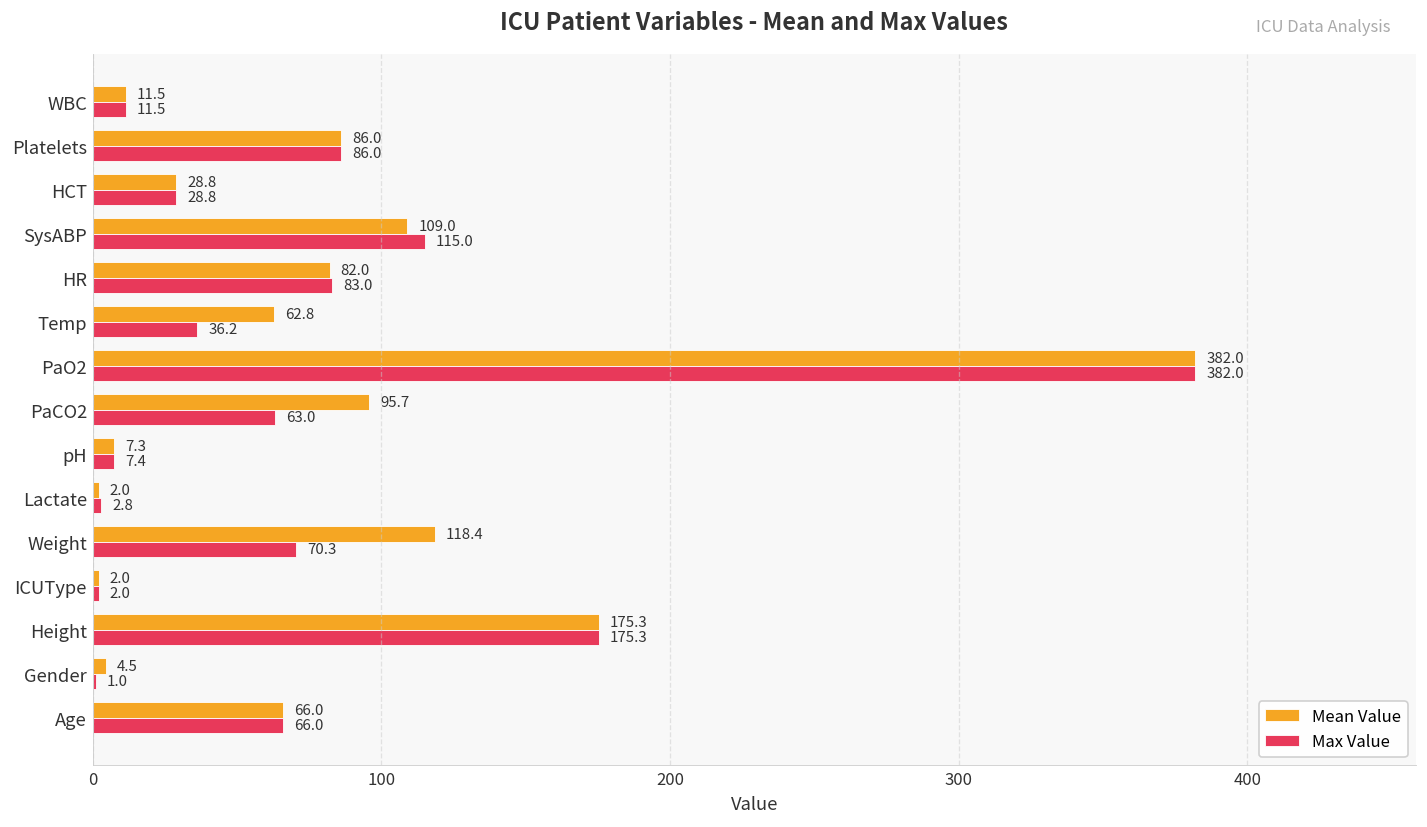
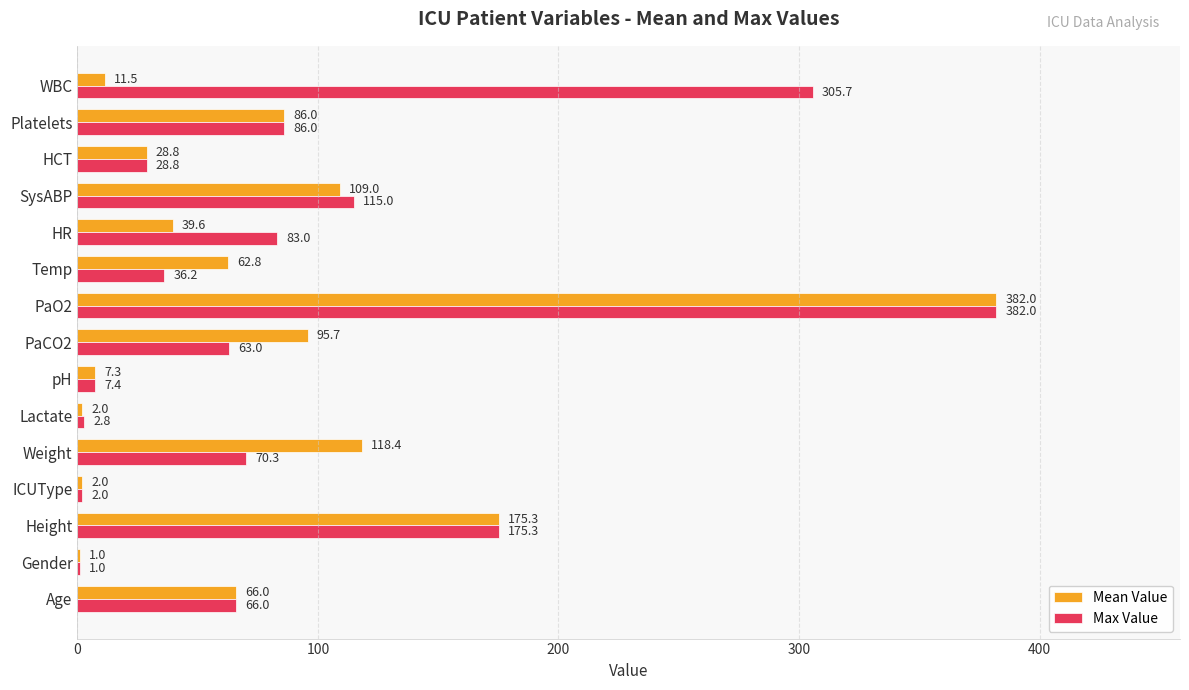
  {
    "Mean Value": {
      "WBC": 11.5,
      "Platelets": 86.0,
      "HCT": 28.8,
      "SysABP": 109.0,
-     "HR": 82.0,
+     "HR": 39.6,
      "Temp": 62.8,
      "PaO2": 382.0,
      "PaCO2": 95.7,
      "pH": 7.3,
      "Lactate": 2.0,
      "Weight": 118.4,
      "ICUType": 2.0,
      "Height": 175.3,
-     "Gender": 4.5,
+     "Gender": 1.0,
      "Age": 66.0
    },
    "Max Value": {
-     "WBC": 11.5,
+     "WBC": 305.7,
      "Platelets": 86.0,
      "HCT": 28.8,
      "SysABP": 115.0,
      "HR": 83.0,
      "Temp": 36.2,
      "PaO2": 382.0,
      "PaCO2": 63.0,
      "pH": 7.4,
      "Lactate": 2.8,
      "Weight": 70.3,
      "ICUType": 2.0,
      "Height": 175.3,
      "Gender": 1.0,
      "Age": 66.0
    }
  }
